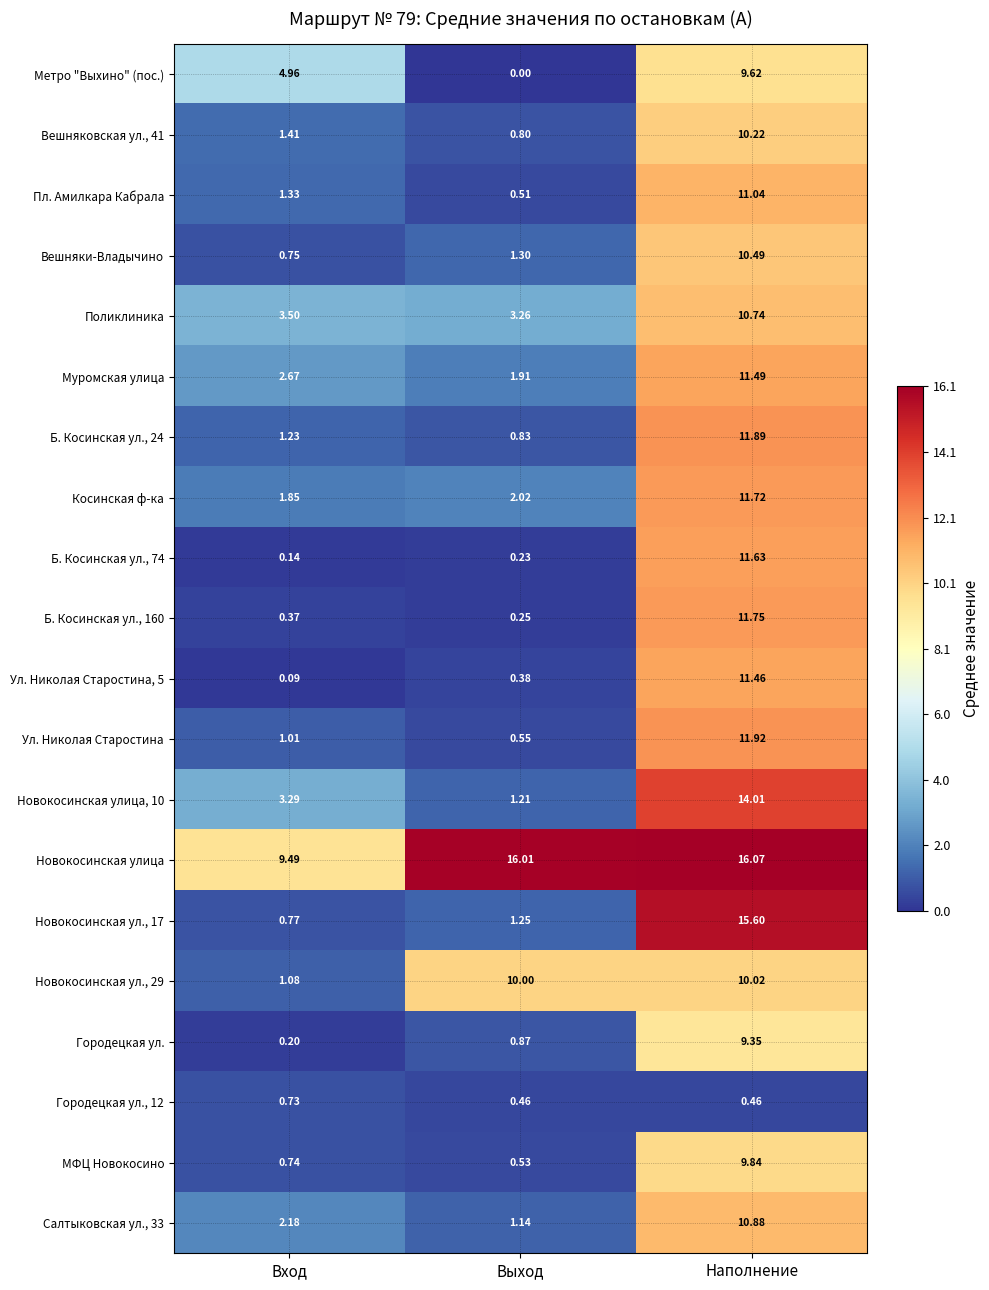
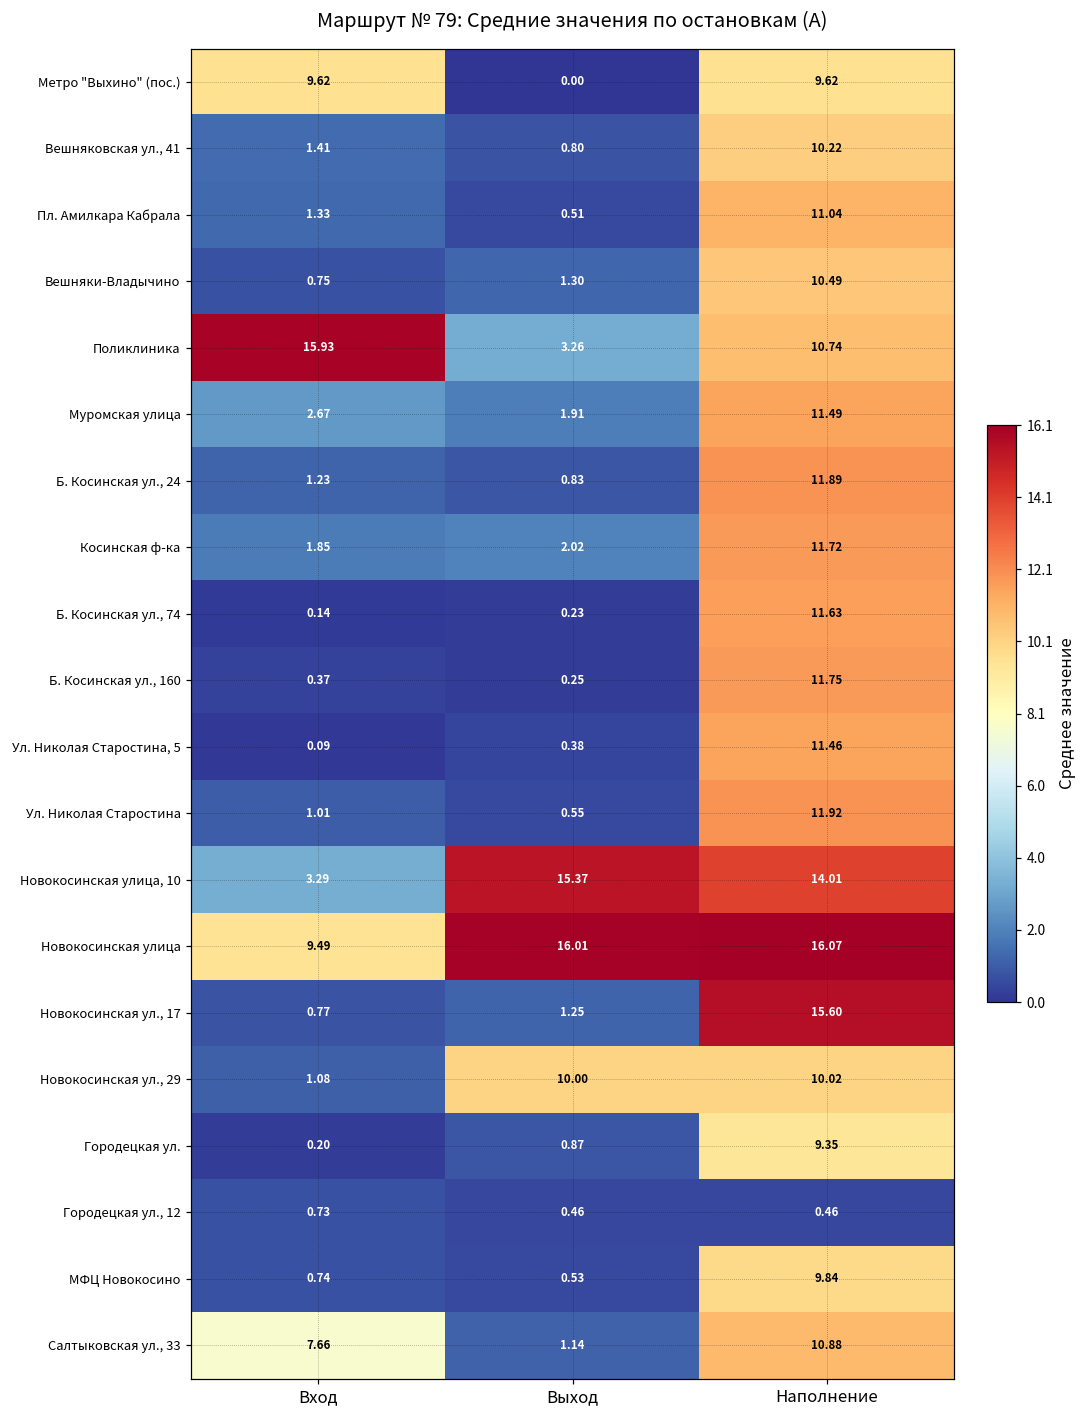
  {
    "Метро \"Выхино\" (пос.)": {
-     "Вход": 4.96,
+     "Вход": 9.62,
      "Выход": 0.00,
      "Наполнение": 9.62
    },
    "Вешняковская ул., 41": {
      "Вход": 1.41,
      "Выход": 0.80,
      "Наполнение": 10.22
    },
    "Пл. Амилкара Кабрала": {
      "Вход": 1.33,
      "Выход": 0.51,
      "Наполнение": 11.04
    },
    "Вешняки-Владычино": {
      "Вход": 0.75,
      "Выход": 1.30,
      "Наполнение": 10.49
    },
    "Поликлиника": {
-     "Вход": 3.50,
+     "Вход": 15.93,
      "Выход": 3.26,
      "Наполнение": 10.74
    },
    "Муромская улица": {
      "Вход": 2.67,
      "Выход": 1.91,
      "Наполнение": 11.49
    },
    "Б. Косинская ул., 24": {
      "Вход": 1.23,
      "Выход": 0.83,
      "Наполнение": 11.89
    },
    "Косинская ф-ка": {
      "Вход": 1.85,
      "Выход": 2.02,
      "Наполнение": 11.72
    },
    "Б. Косинская ул., 74": {
      "Вход": 0.14,
      "Выход": 0.23,
      "Наполнение": 11.63
    },
    "Б. Косинская ул., 160": {
      "Вход": 0.37,
      "Выход": 0.25,
      "Наполнение": 11.75
    },
    "Ул. Николая Старостина, 5": {
      "Вход": 0.09,
      "Выход": 0.38,
      "Наполнение": 11.46
    },
    "Ул. Николая Старостина": {
      "Вход": 1.01,
      "Выход": 0.55,
      "Наполнение": 11.92
    },
    "Новокосинская улица, 10": {
      "Вход": 3.29,
-     "Выход": 1.21,
+     "Выход": 15.37,
      "Наполнение": 14.01
    },
    "Новокосинская улица": {
      "Вход": 9.49,
      "Выход": 16.01,
      "Наполнение": 16.07
    },
    "Новокосинская ул., 17": {
      "Вход": 0.77,
      "Выход": 1.25,
      "Наполнение": 15.60
    },
    "Новокосинская ул., 29": {
      "Вход": 1.08,
      "Выход": 10.00,
      "Наполнение": 10.02
    },
    "Городецкая ул.": {
      "Вход": 0.20,
      "Выход": 0.87,
      "Наполнение": 9.35
    },
    "Городецкая ул., 12": {
      "Вход": 0.73,
      "Выход": 0.46,
      "Наполнение": 0.46
    },
    "МФЦ Новокосино": {
      "Вход": 0.74,
      "Выход": 0.53,
      "Наполнение": 9.84
    },
    "Салтыковская ул., 33": {
-     "Вход": 2.18,
+     "Вход": 7.66,
      "Выход": 1.14,
      "Наполнение": 10.88
    }
  }
